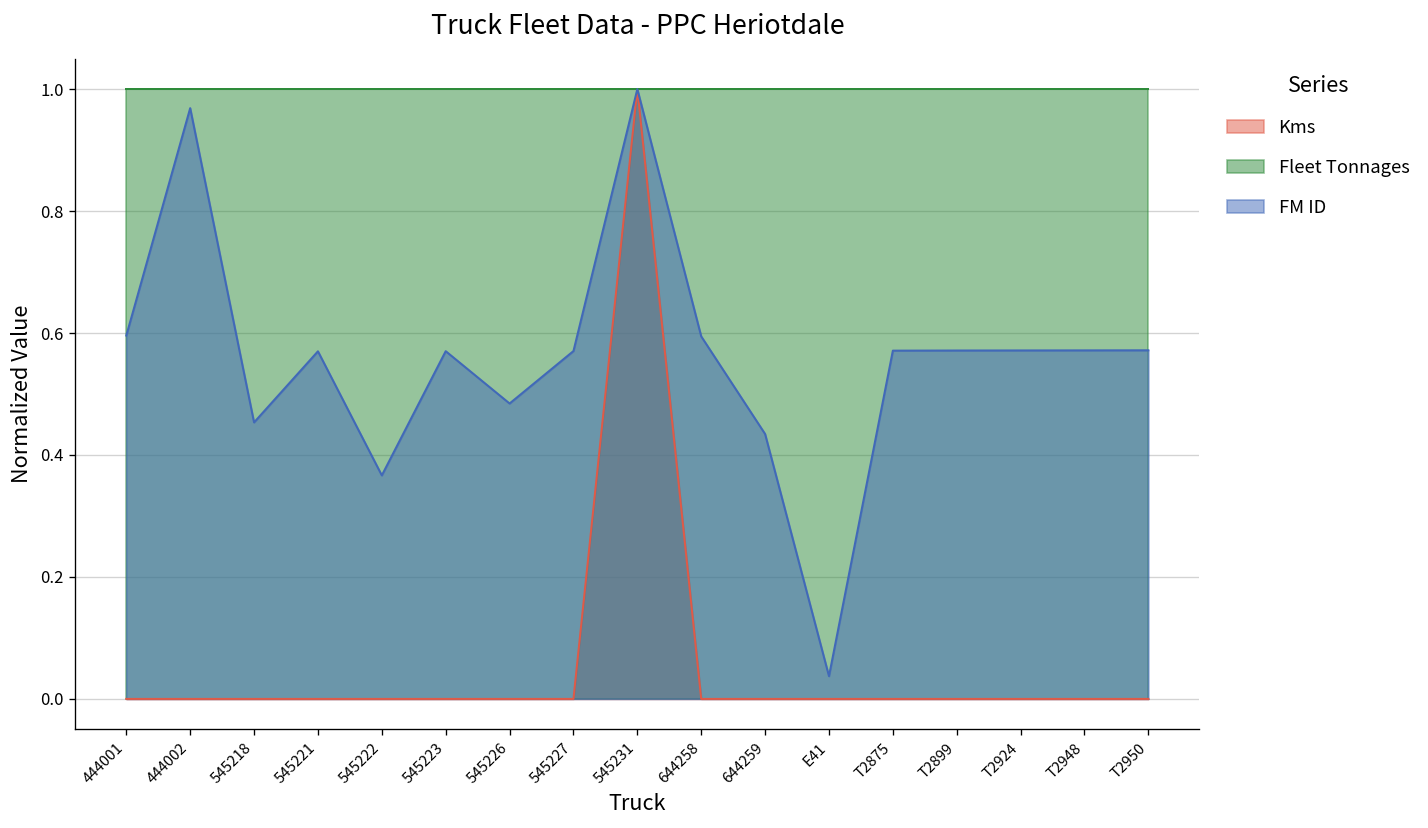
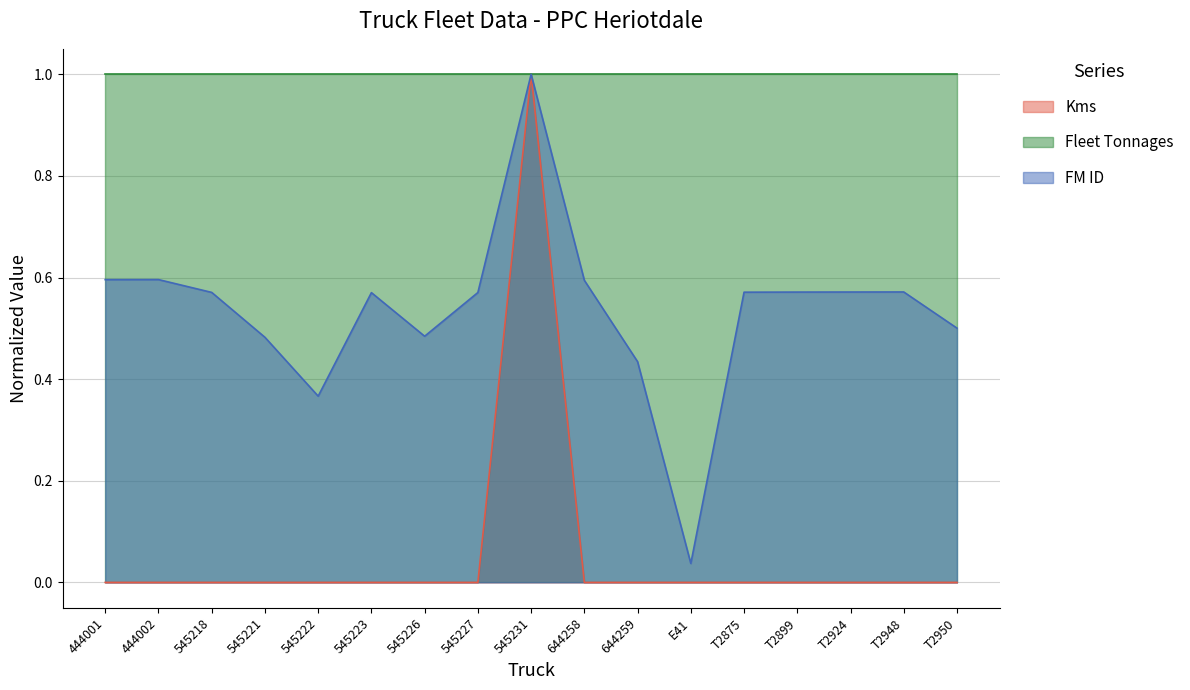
  {
    "Kms": {
      "444001": 0.00,
      "444002": 0.00,
      "545218": 0.00,
      "545221": 0.00,
      "545222": 0.00,
      "545223": 0.00,
      "545226": 0.00,
      "545227": 0.00,
      "644258": 0.00,
      "644259": 0.00,
      "E41": 0.00,
      "T2875": 0.00,
      "T2899": 0.00,
      "T2924": 0.00,
      "T2948": 0.00,
      "T2950": 0.00
    },
    "Fleet Tonnages": {
      "444001": 1.00,
      "444002": 1.00,
      "545218": 1.00,
      "545221": 1.00,
      "545222": 1.00,
      "545223": 1.00,
      "545226": 1.00,
      "545227": 1.00,
      "644258": 1.00,
      "644259": 1.00,
      "E41": 1.00,
      "T2875": 1.00,
      "T2899": 1.00,
      "T2924": 1.00,
      "T2948": 1.00,
      "T2950": 1.00
    },
    "FM ID": {
      "444001": 0.60,
-     "444002": 0.97,
-     "545218": 0.45,
-     "545221": 0.57,
+     "444002": 0.60,
+     "545218": 0.57,
+     "545221": 0.48,
      "545222": 0.37,
      "545223": 0.57,
      "545226": 0.48,
      "545227": 0.57,
      "644258": 0.59,
      "644259": 0.43,
      "E41": 0.04,
      "T2875": 0.57,
      "T2899": 0.57,
      "T2924": 0.57,
      "T2948": 0.57,
-     "T2950": 0.57
+     "T2950": 0.50
    }
  }
